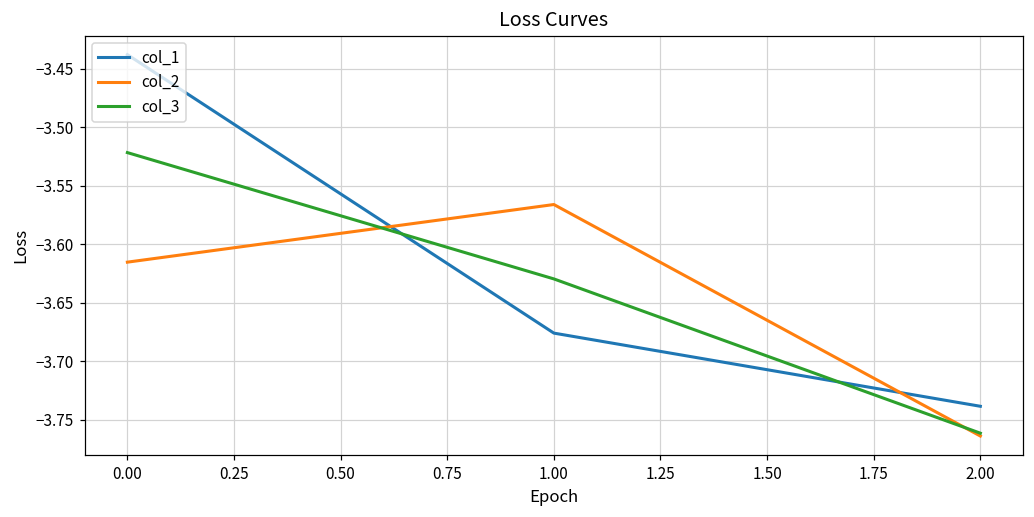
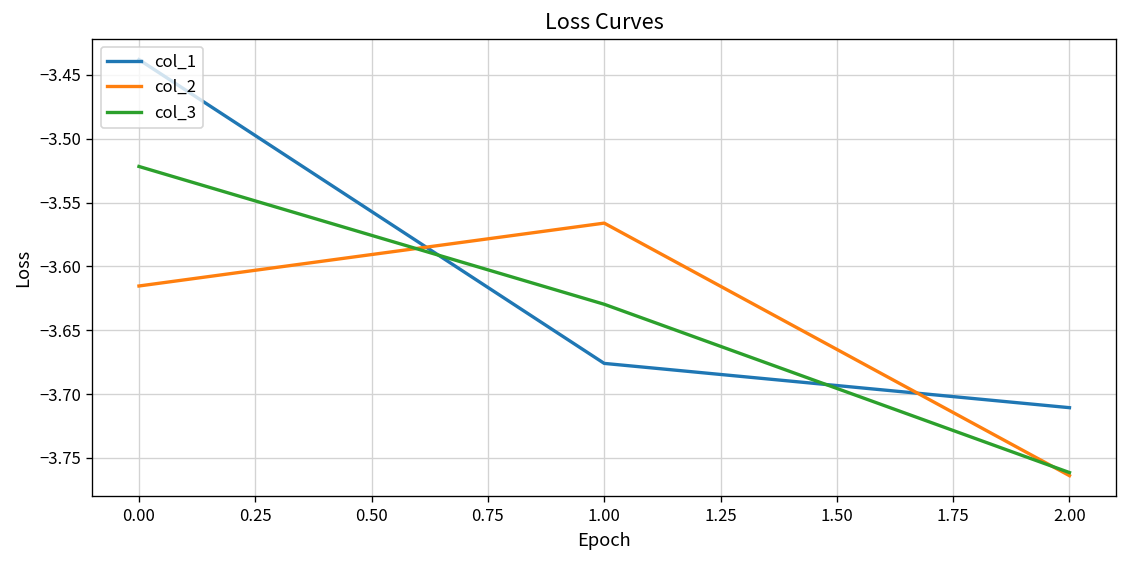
  {
    "col_1": {
      "1.00": -3.676,
-     "2.00": -3.738
+     "2.00": -3.711
    },
    "col_2": {
      "0.00": -3.615,
      "1.00": -3.566,
      "2.00": -3.764
    },
    "col_3": {
      "0.00": -3.522,
      "1.00": -3.630,
      "2.00": -3.761
    }
  }
